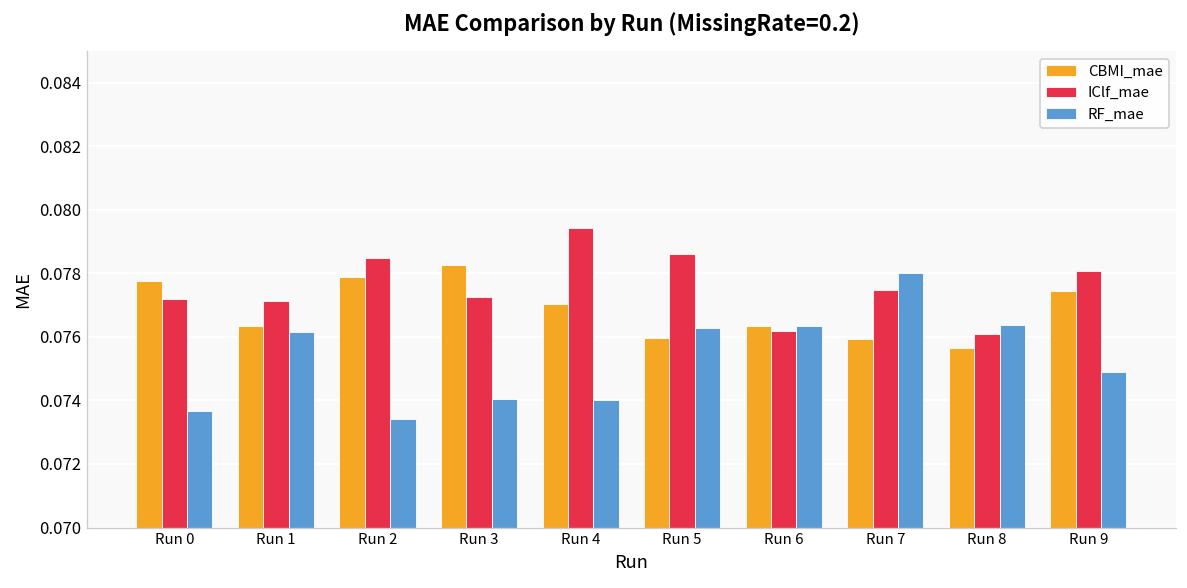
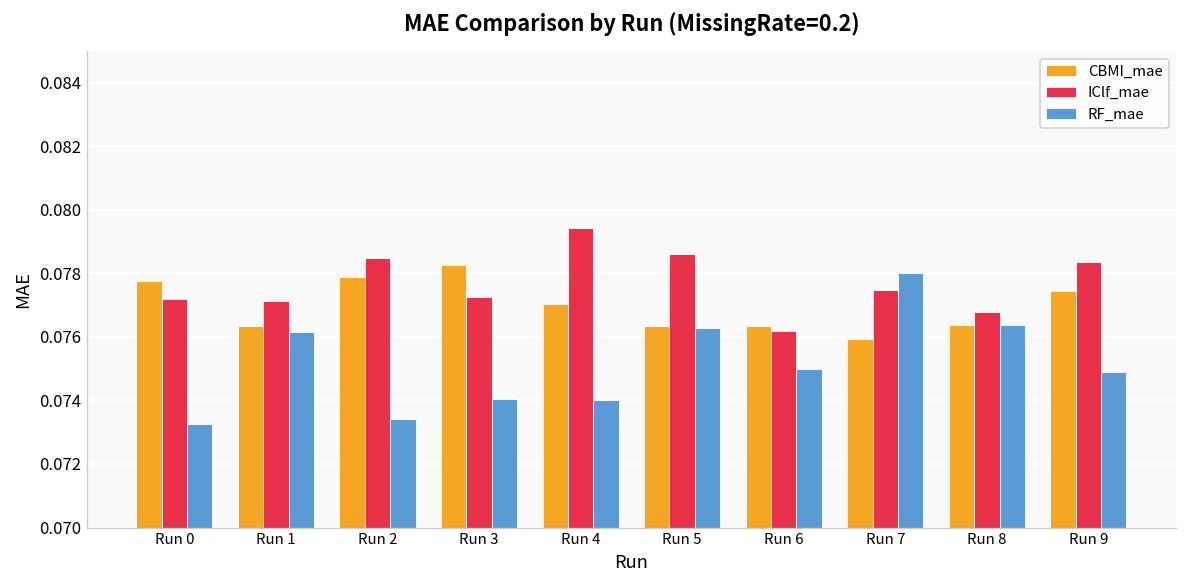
  {
    "CBMI_mae": {
      "Run 0": 0.0778,
      "Run 1": 0.0763,
      "Run 2": 0.0779,
      "Run 3": 0.0783,
      "Run 4": 0.0770,
-     "Run 5": 0.0760,
+     "Run 5": 0.0764,
      "Run 6": 0.0763,
      "Run 7": 0.0759,
-     "Run 8": 0.0756,
+     "Run 8": 0.0764,
      "Run 9": 0.0775
    },
    "IClf_mae": {
      "Run 0": 0.0772,
      "Run 1": 0.0771,
      "Run 2": 0.0785,
      "Run 3": 0.0773,
      "Run 4": 0.0794,
      "Run 5": 0.0786,
      "Run 6": 0.0762,
      "Run 7": 0.0775,
-     "Run 8": 0.0761,
-     "Run 9": 0.0781
+     "Run 8": 0.0768,
+     "Run 9": 0.0784
    },
    "RF_mae": {
-     "Run 0": 0.0737,
+     "Run 0": 0.0733,
      "Run 1": 0.0762,
      "Run 2": 0.0734,
      "Run 3": 0.0740,
      "Run 4": 0.0740,
      "Run 5": 0.0763,
-     "Run 6": 0.0763,
+     "Run 6": 0.0750,
      "Run 7": 0.0780,
      "Run 8": 0.0764,
      "Run 9": 0.0749
    }
  }
